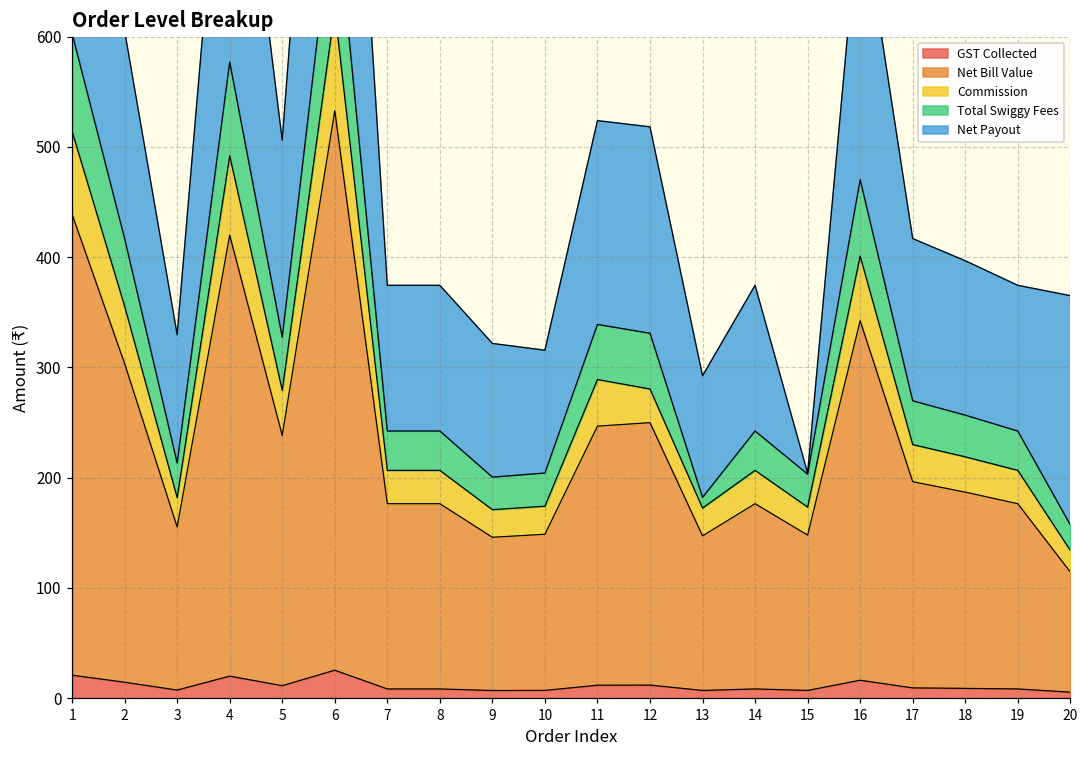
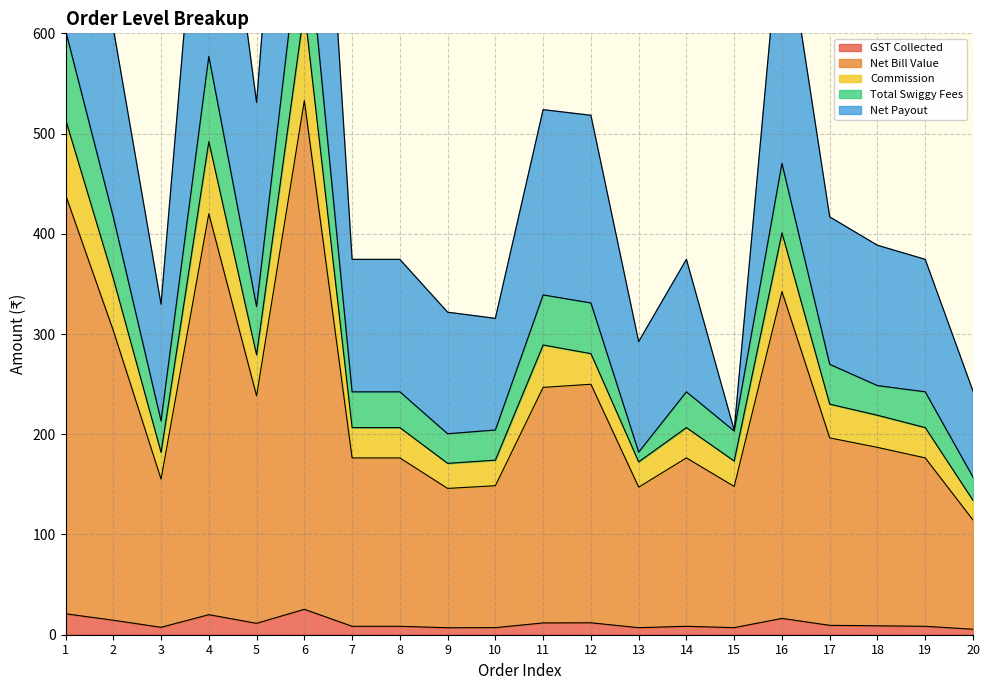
  {
    "Commission": {
      "1": 75,
      "2": 52,
      "3": 27,
      "4": 72,
      "5": 41,
      "7": 30,
      "8": 30,
      "9": 25,
      "10": 25,
      "11": 42,
      "12": 31,
      "13": 25,
      "14": 30,
      "15": 25,
      "16": 59,
      "17": 34,
      "18": 32,
      "19": 30,
      "20": 20
    },
    "Total Swiggy Fees": {
      "2": 61,
      "3": 31,
      "4": 85,
      "5": 48,
      "7": 36,
      "8": 36,
      "9": 30,
      "10": 30,
      "11": 50,
      "12": 51,
      "13": 10,
      "14": 36,
      "16": 69,
      "17": 40,
-     "18": 38,
+     "18": 30,
      "19": 36,
      "20": 23
    },
    "Net Payout": {
      "3": 116,
-     "5": 179,
+     "5": 204,
      "7": 132,
      "8": 132,
      "9": 121,
      "10": 111,
      "11": 185,
      "12": 187,
      "13": 110,
      "14": 132,
      "17": 147,
      "18": 140,
      "19": 132,
-     "20": 208
+     "20": 86
    }
  }
